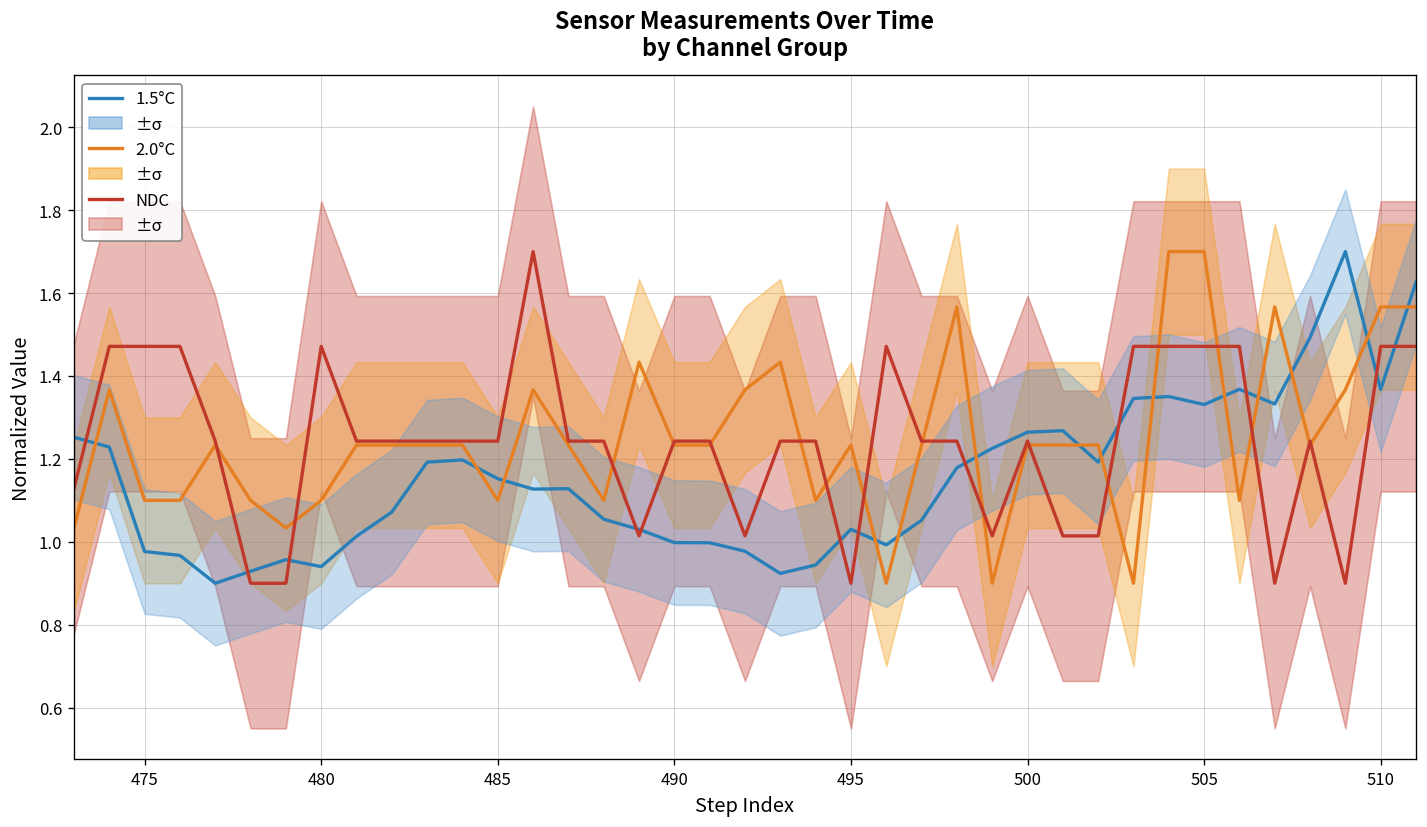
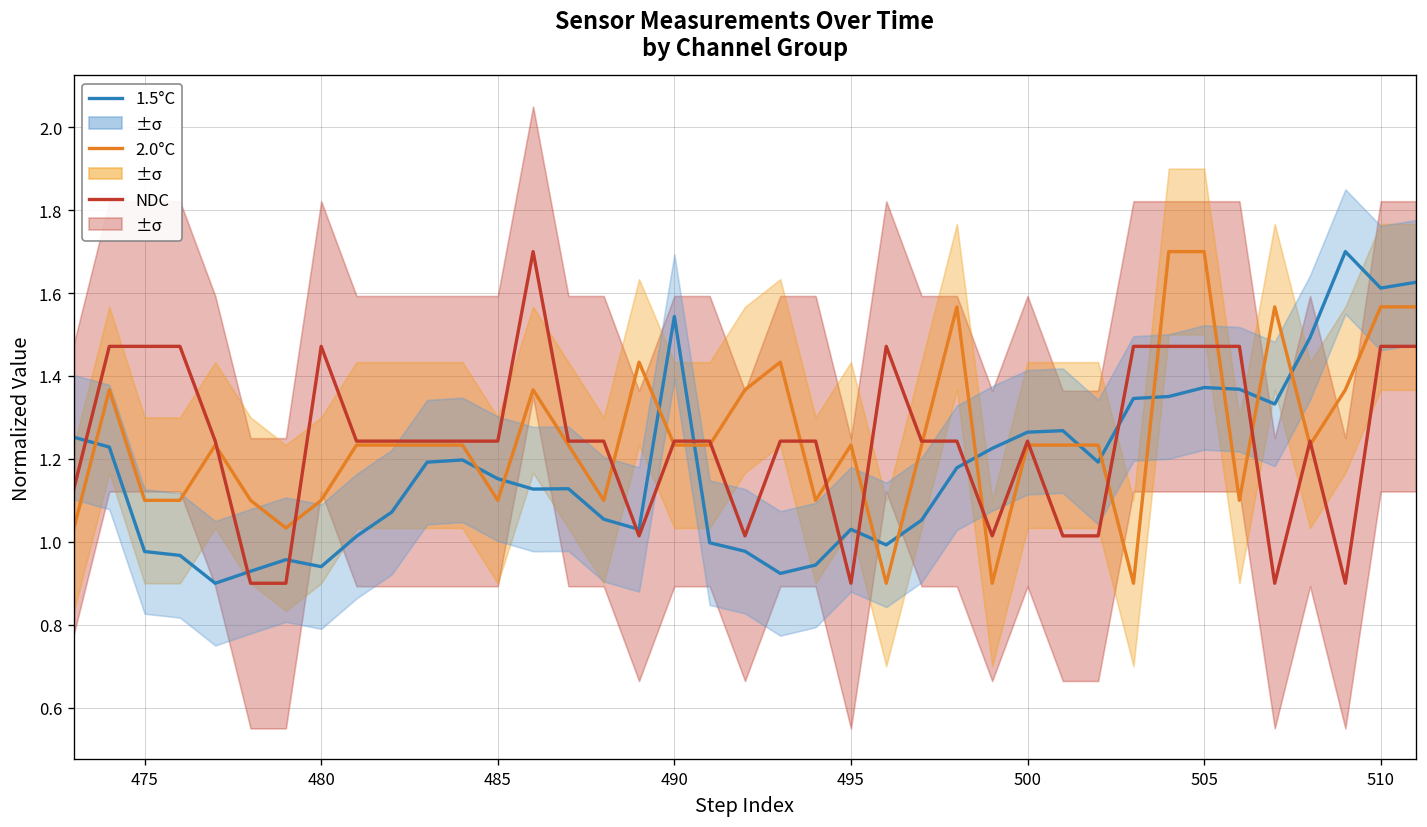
  {
    "1.5°C": {
      "475": 0.98,
      "480": 0.94,
      "485": 1.15,
-     "490": 1.00,
+     "490": 1.54,
      "495": 1.03,
      "500": 1.26,
-     "505": 1.33,
-     "510": 1.37
+     "505": 1.37,
+     "510": 1.61
    }
  }
